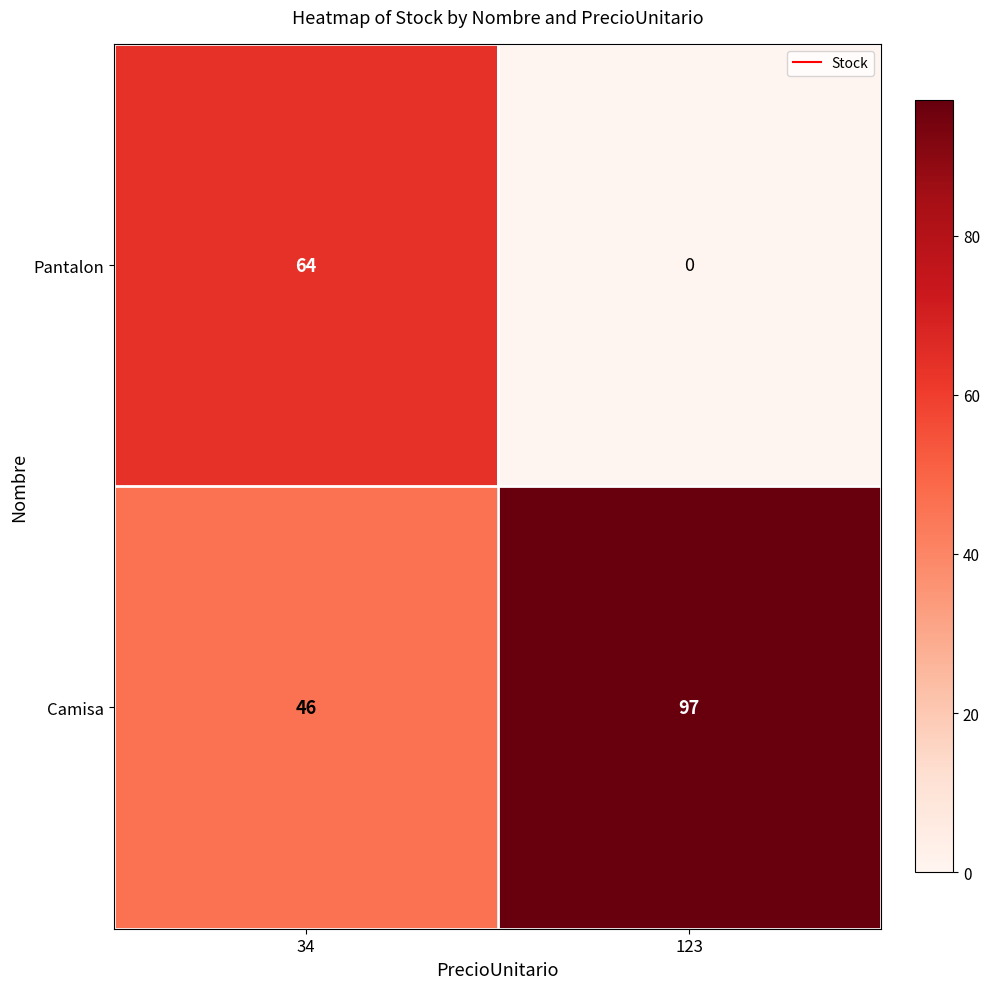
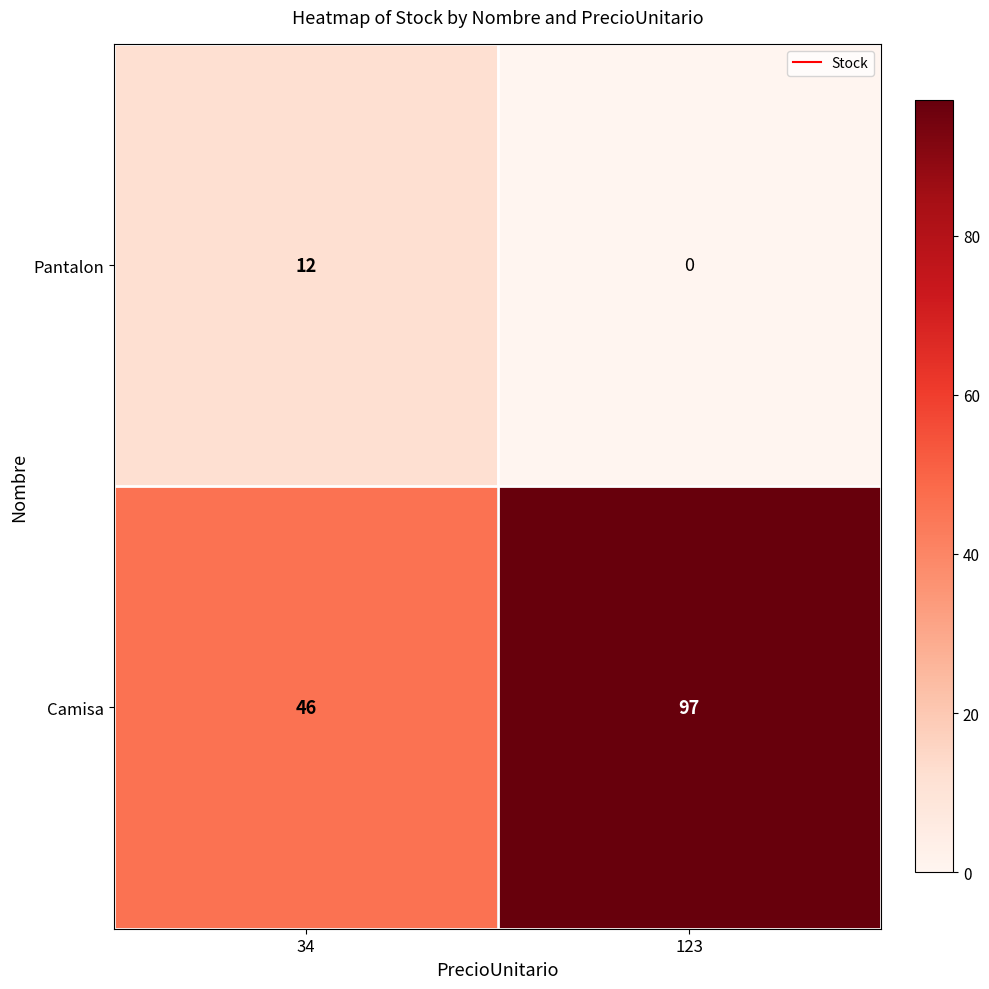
  {
    "Pantalon": {
-     "34": 64,
+     "34": 12,
      "123": 0
    },
    "Camisa": {
      "34": 46,
      "123": 97
    }
  }
